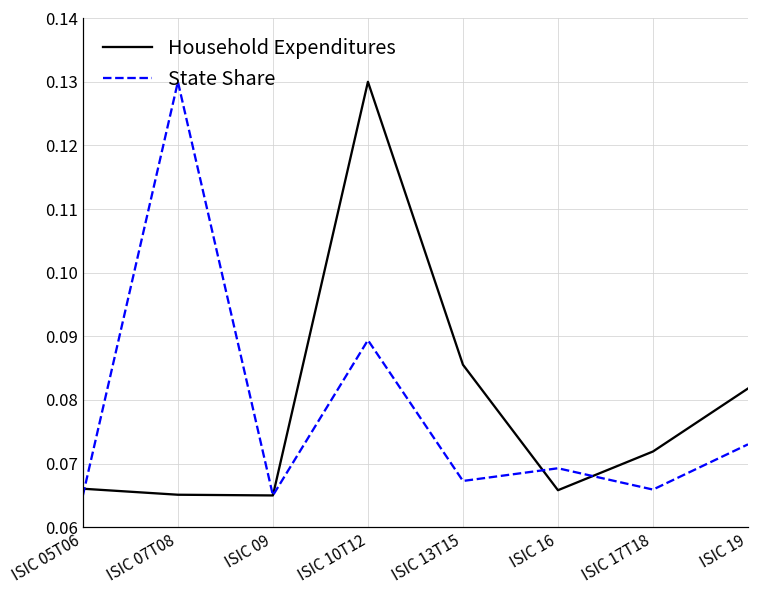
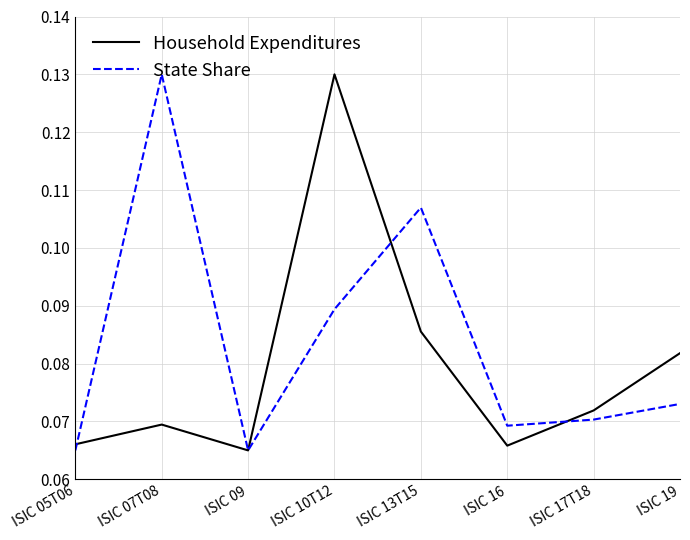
  {
    "Household Expenditures": {
      "ISIC 05T06": 0.066,
-     "ISIC 07T08": 0.065,
+     "ISIC 07T08": 0.069,
      "ISIC 10T12": 0.130,
      "ISIC 13T15": 0.086,
      "ISIC 16": 0.066,
      "ISIC 17T18": 0.072,
      "ISIC 19": 0.082
    },
    "State Share": {
      "ISIC 05T06": 0.065,
      "ISIC 07T08": 0.130,
      "ISIC 10T12": 0.089,
-     "ISIC 13T15": 0.067,
+     "ISIC 13T15": 0.107,
      "ISIC 16": 0.069,
-     "ISIC 17T18": 0.066,
+     "ISIC 17T18": 0.070,
      "ISIC 19": 0.073
    }
  }
